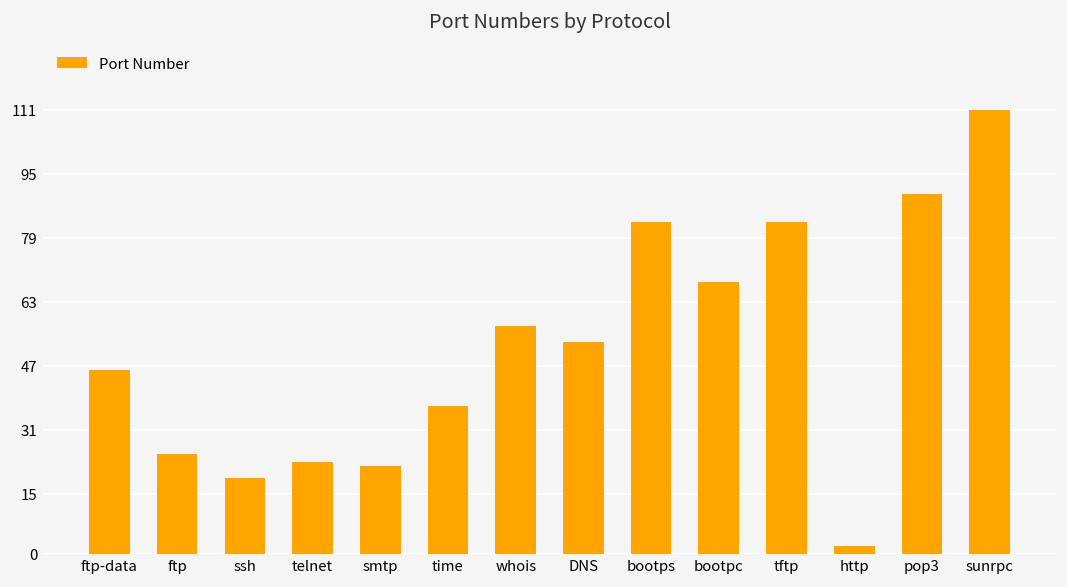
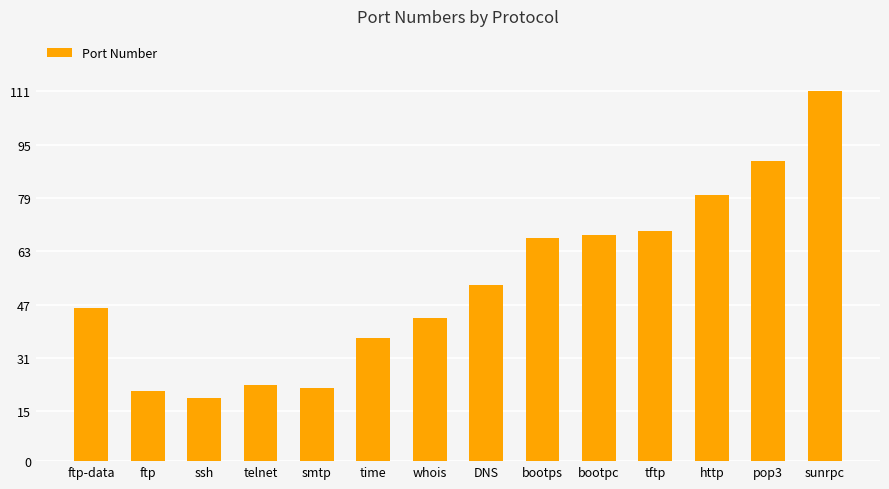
  {
    "ftp-data": 46,
-   "ftp": 25,
+   "ftp": 21,
    "ssh": 19,
    "telnet": 23,
    "smtp": 22,
    "time": 37,
-   "whois": 57,
+   "whois": 43,
    "DNS": 53,
-   "bootps": 83,
+   "bootps": 67,
    "bootpc": 68,
-   "tftp": 83,
-   "http": 2,
+   "tftp": 69,
+   "http": 80,
    "pop3": 90,
    "sunrpc": 111
  }
